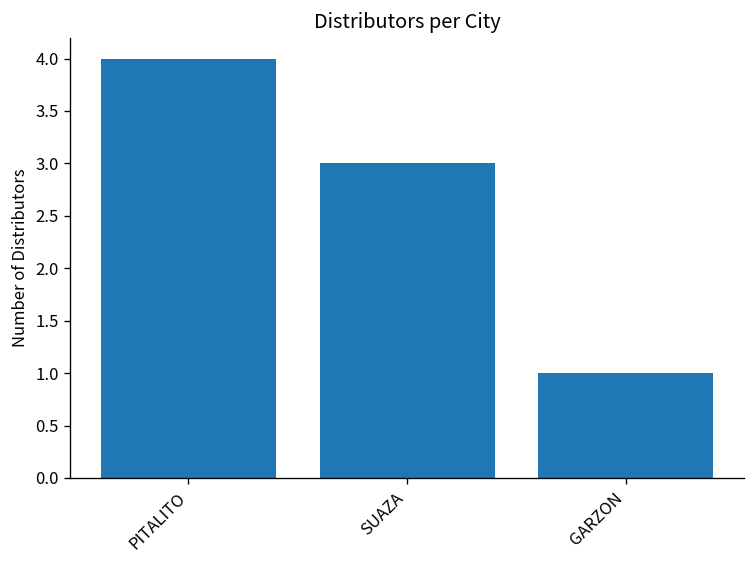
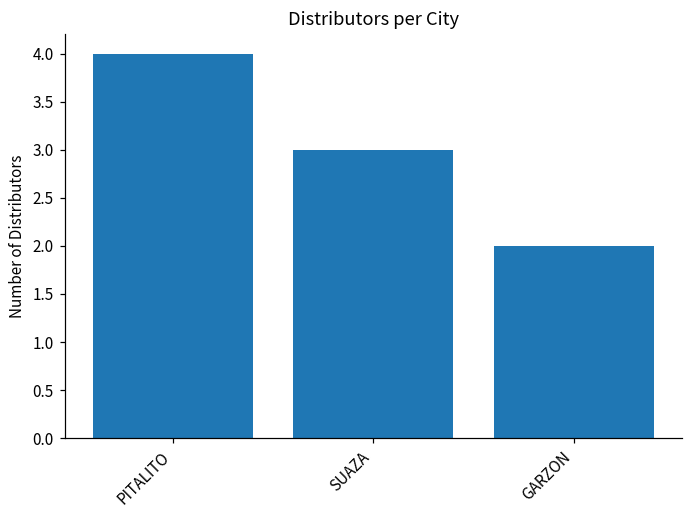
  {
    "PITALITO": 4,
    "SUAZA": 3,
-   "GARZON": 1
+   "GARZON": 2
  }
